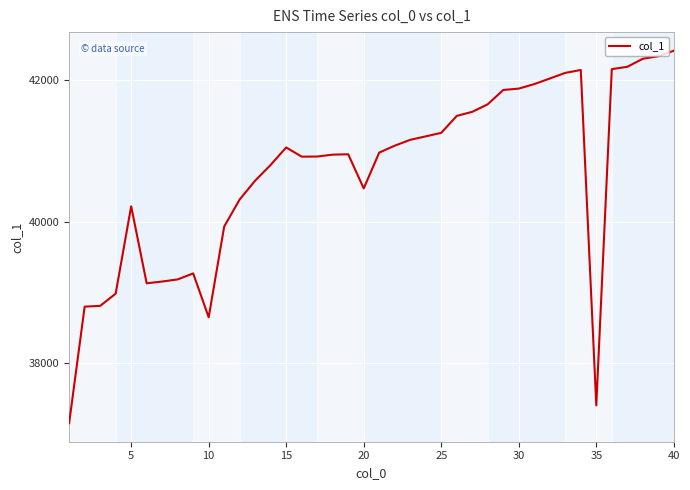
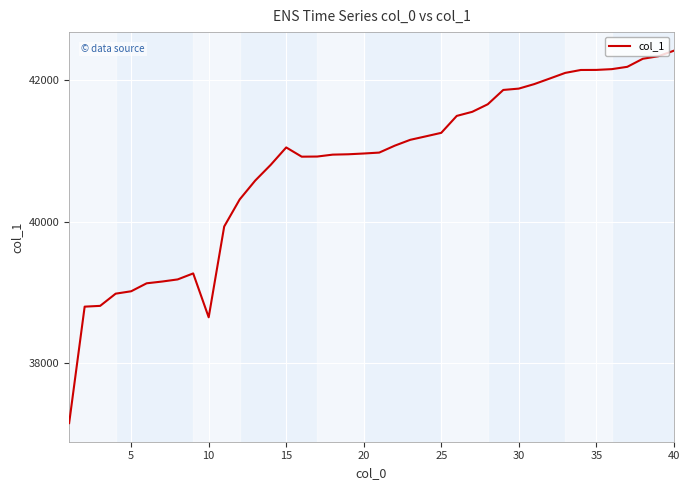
  {
-   "5": 40200,
+   "5": 39000,
    "10": 38600,
    "15": 41100,
-   "20": 40500,
+   "20": 41000,
    "25": 41300,
    "30": 41900,
-   "35": 37400,
+   "35": 42100,
    "40": 42400
  }
